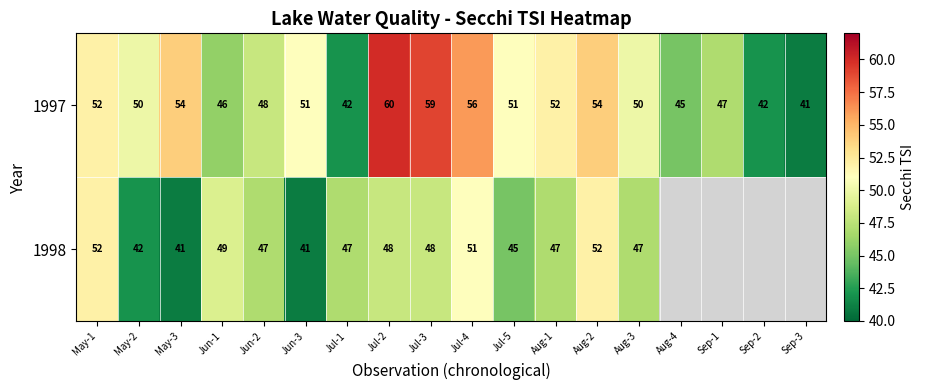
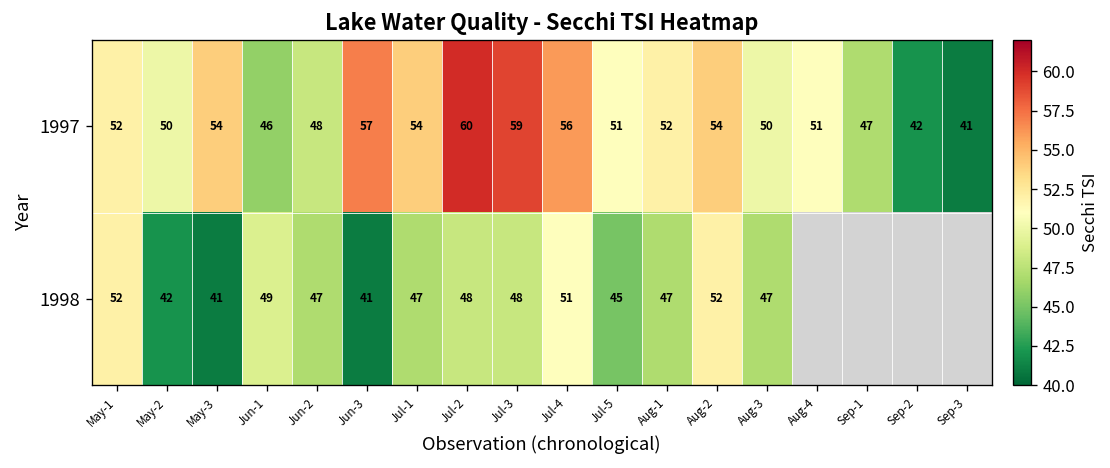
  {
    "1997": {
      "May-1": 52,
      "May-2": 50,
      "May-3": 54,
      "Jun-1": 46,
      "Jun-2": 48,
-     "Jun-3": 51,
-     "Jul-1": 42,
+     "Jun-3": 57,
+     "Jul-1": 54,
      "Jul-2": 60,
      "Jul-3": 59,
      "Jul-4": 56,
      "Jul-5": 51,
      "Aug-1": 52,
      "Aug-2": 54,
      "Aug-3": 50,
-     "Aug-4": 45,
+     "Aug-4": 51,
      "Sep-1": 47,
      "Sep-2": 42,
      "Sep-3": 41
    },
    "1998": {
      "May-1": 52,
      "May-2": 42,
      "May-3": 41,
      "Jun-1": 49,
      "Jun-2": 47,
      "Jun-3": 41,
      "Jul-1": 47,
      "Jul-2": 48,
      "Jul-3": 48,
      "Jul-4": 51,
      "Jul-5": 45,
      "Aug-1": 47,
      "Aug-2": 52,
      "Aug-3": 47
    }
  }
